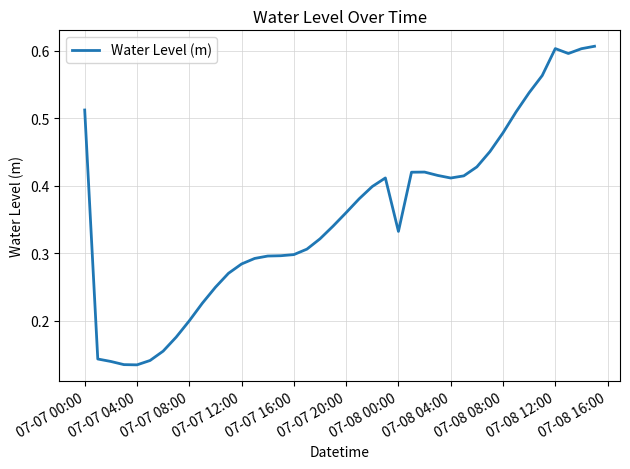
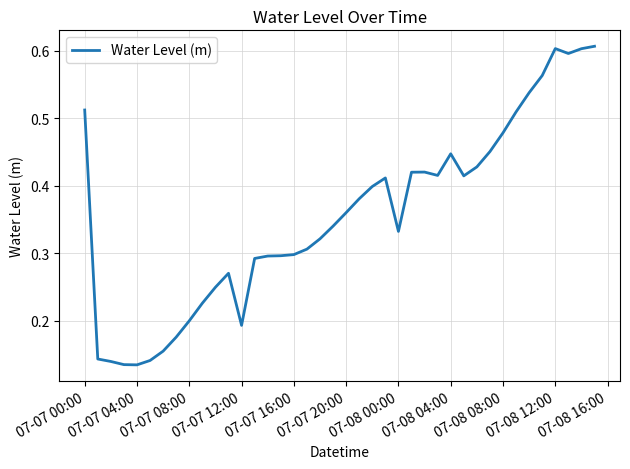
  {
    "07-07 00:00": 0.51,
    "07-07 04:00": 0.13,
    "07-07 08:00": 0.20,
-   "07-07 12:00": 0.28,
+   "07-07 12:00": 0.19,
    "07-07 16:00": 0.30,
    "07-07 20:00": 0.36,
    "07-08 00:00": 0.33,
-   "07-08 04:00": 0.41,
+   "07-08 04:00": 0.45,
    "07-08 08:00": 0.48,
    "07-08 12:00": 0.60
  }
